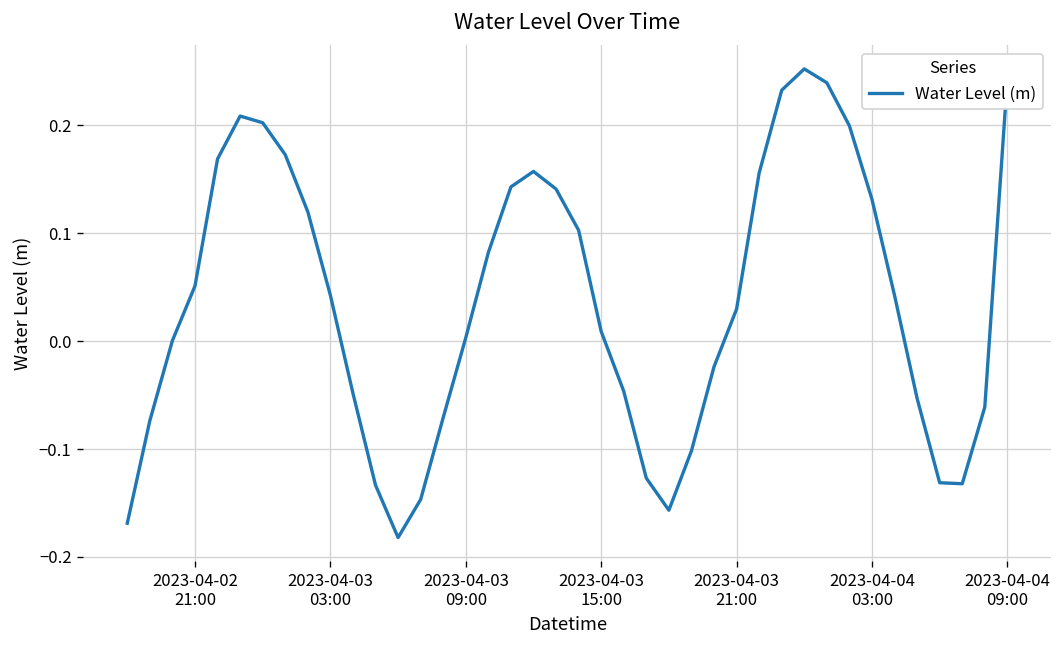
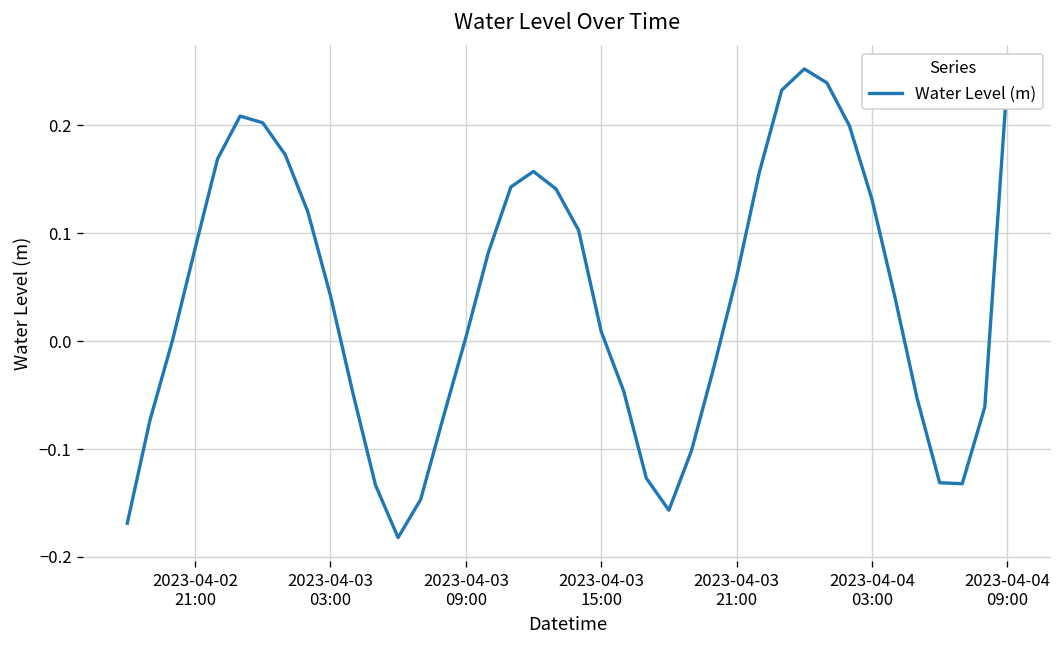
  {
-   "2023-04-02 21:00": 0.05,
+   "2023-04-02 21:00": 0.09,
    "2023-04-03 03:00": 0.04,
    "2023-04-03 09:00": 0.00,
    "2023-04-03 15:00": 0.01,
-   "2023-04-03 21:00": 0.03,
+   "2023-04-03 21:00": 0.06,
    "2023-04-04 03:00": 0.13
  }
